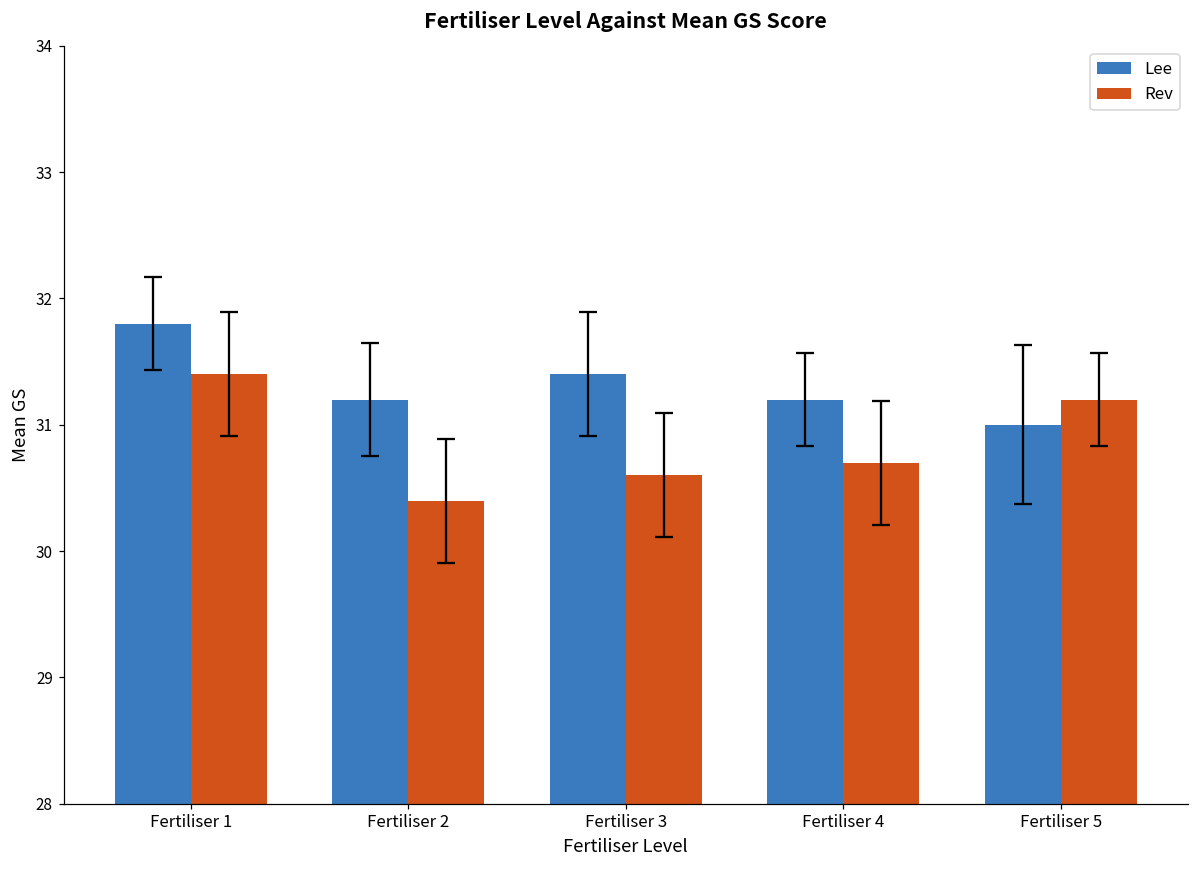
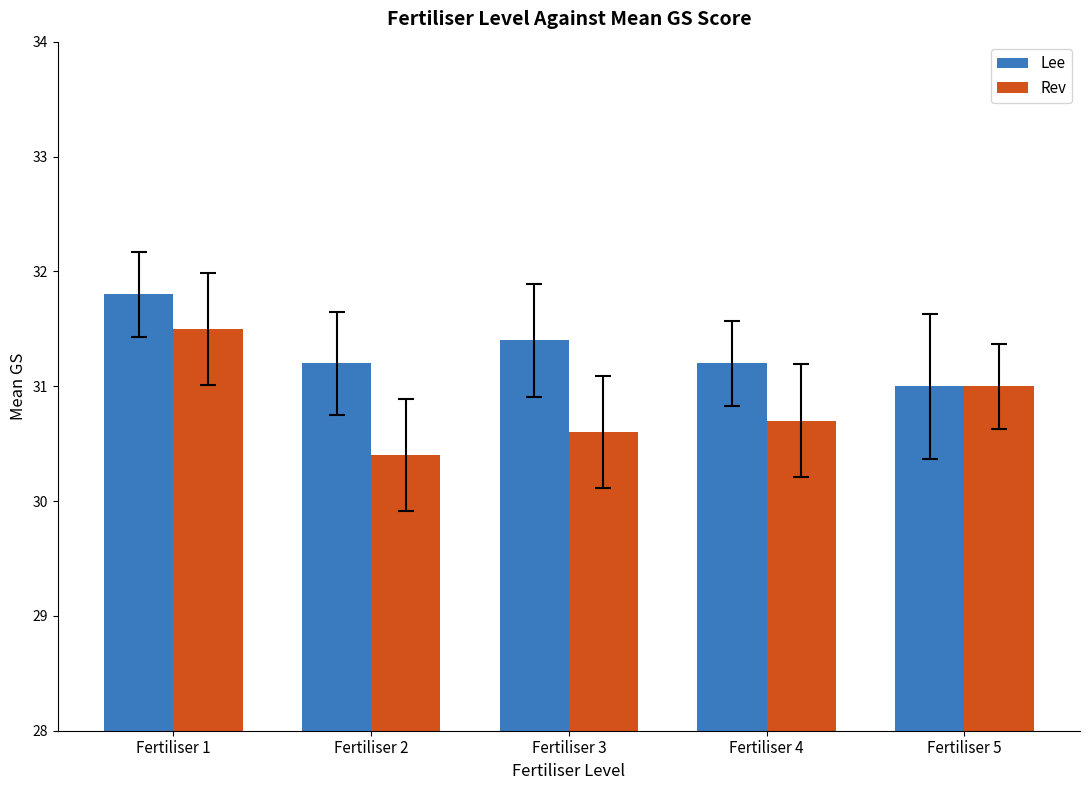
  {
    "Rev": {
-     "Fertiliser 1": 31.4,
+     "Fertiliser 1": 31.5,
      "Fertiliser 2": 30.4,
      "Fertiliser 3": 30.6,
      "Fertiliser 4": 30.7,
-     "Fertiliser 5": 31.2
+     "Fertiliser 5": 31.0
    }
  }
